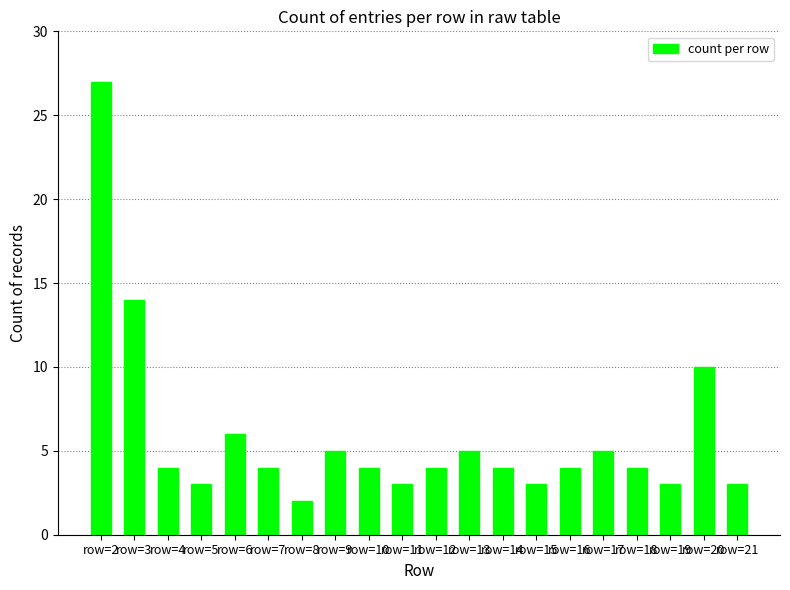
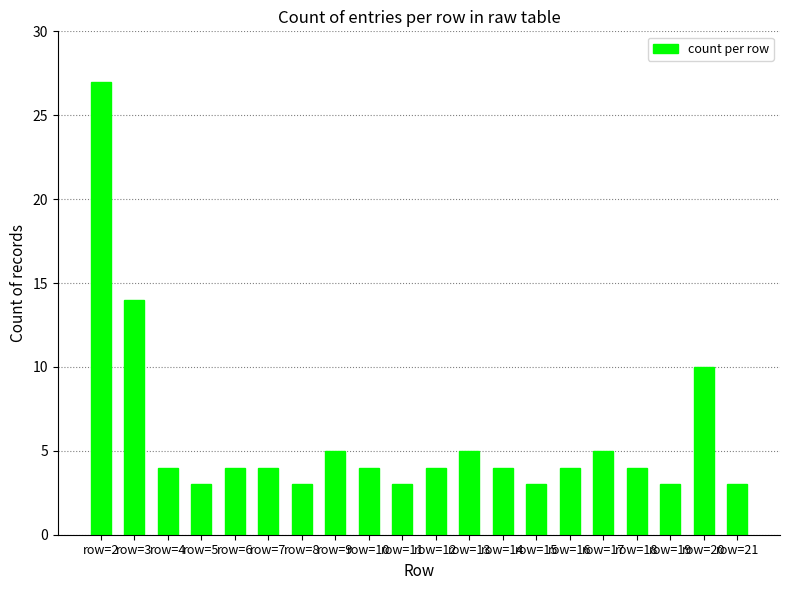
  {
    "row=2": 27,
    "row=3": 14,
    "row=4": 4,
    "row=5": 3,
-   "row=6": 6,
+   "row=6": 4,
    "row=7": 4,
-   "row=8": 2
+   "row=8": 3
  }
